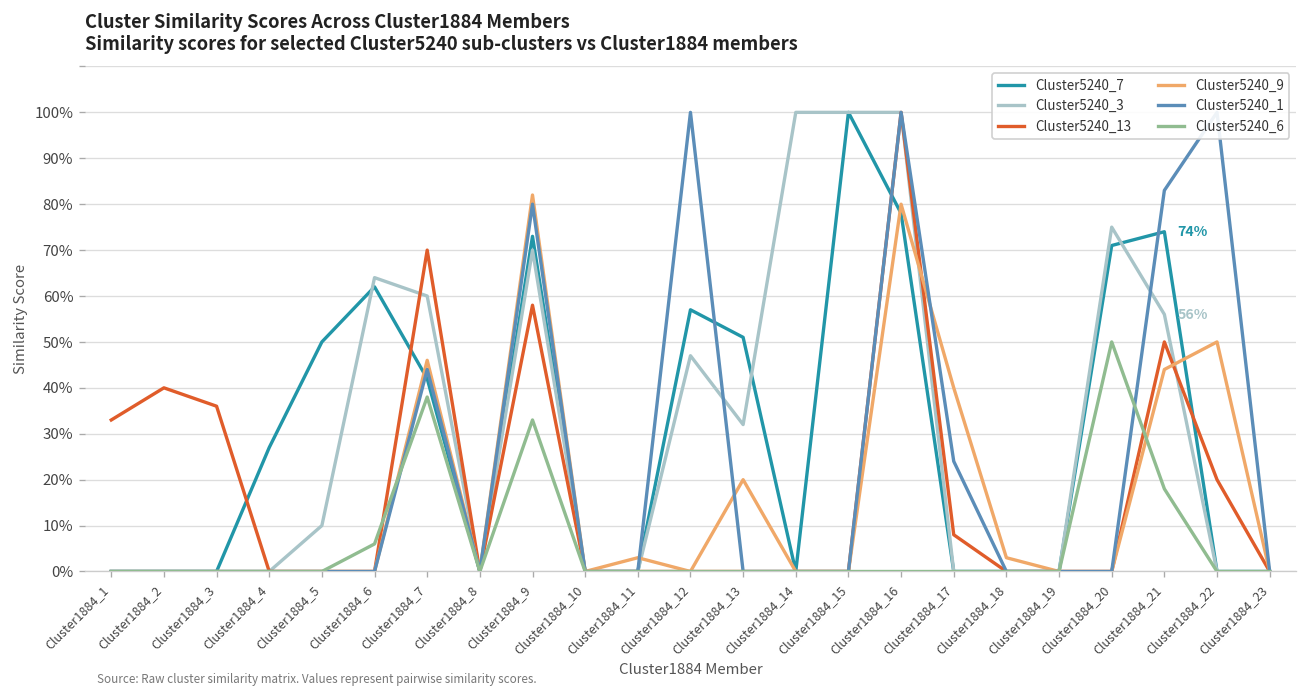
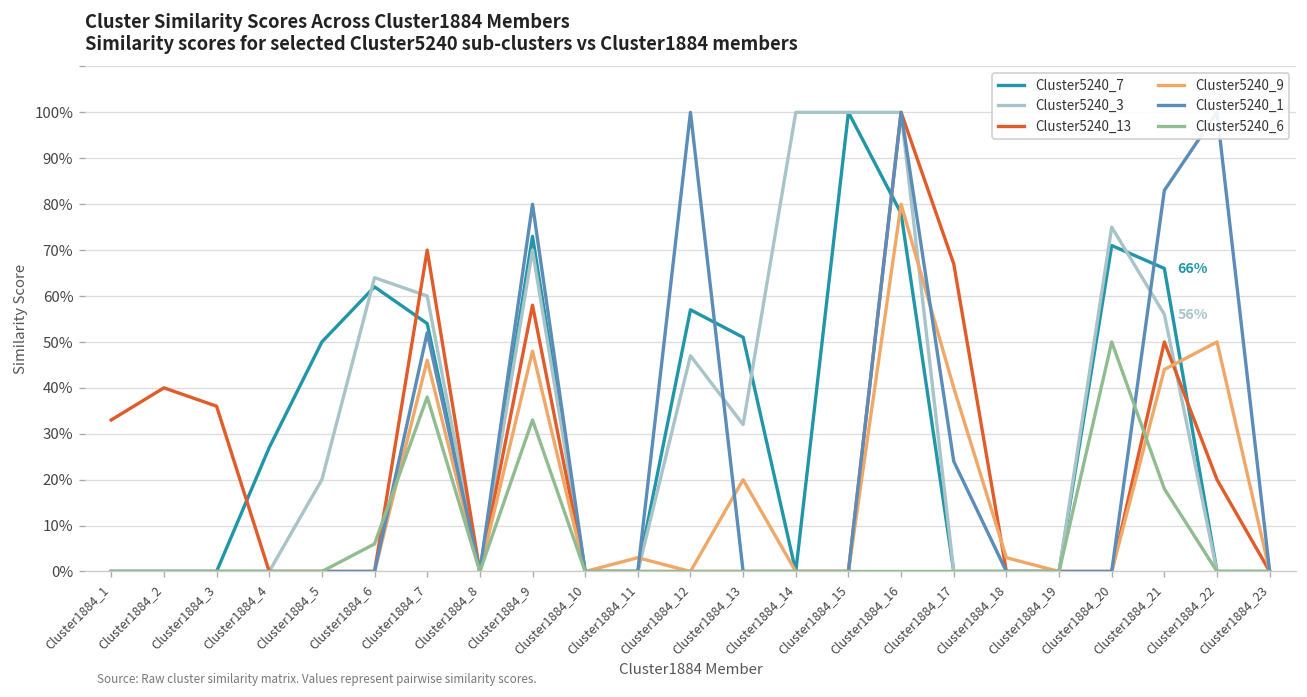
  {
    "Cluster5240_7": {
-     "Cluster1884_7": "42%",
-     "Cluster1884_21": "74%"
+     "Cluster1884_7": "54%",
+     "Cluster1884_21": "66%"
    },
    "Cluster5240_3": {
-     "Cluster1884_5": "10%",
+     "Cluster1884_5": "20%",
      "Cluster1884_6": "64%",
      "Cluster1884_7": "60%",
      "Cluster1884_9": "70%",
      "Cluster1884_12": "47%",
      "Cluster1884_13": "32%",
      "Cluster1884_14": "100%",
      "Cluster1884_20": "75%"
    },
    "Cluster5240_13": {
      "Cluster1884_1": "33%",
      "Cluster1884_2": "40%",
      "Cluster1884_3": "36%",
      "Cluster1884_7": "70%",
      "Cluster1884_9": "58%",
-     "Cluster1884_17": "8%",
+     "Cluster1884_17": "67%",
      "Cluster1884_21": "50%",
      "Cluster1884_22": "20%"
    },
    "Cluster5240_9": {
      "Cluster1884_7": "46%",
-     "Cluster1884_9": "82%",
+     "Cluster1884_9": "48%",
      "Cluster1884_11": "3%",
      "Cluster1884_13": "20%",
      "Cluster1884_16": "80%",
      "Cluster1884_17": "40%",
      "Cluster1884_18": "3%",
      "Cluster1884_21": "44%",
      "Cluster1884_22": "50%"
    },
    "Cluster5240_1": {
-     "Cluster1884_7": "44%",
+     "Cluster1884_7": "52%",
      "Cluster1884_9": "80%",
      "Cluster1884_12": "100%",
      "Cluster1884_17": "24%",
      "Cluster1884_21": "83%"
    },
    "Cluster5240_6": {
      "Cluster1884_6": "6%",
      "Cluster1884_7": "38%",
      "Cluster1884_9": "33%",
      "Cluster1884_16": "0%",
      "Cluster1884_20": "50%",
      "Cluster1884_21": "18%"
    }
  }
